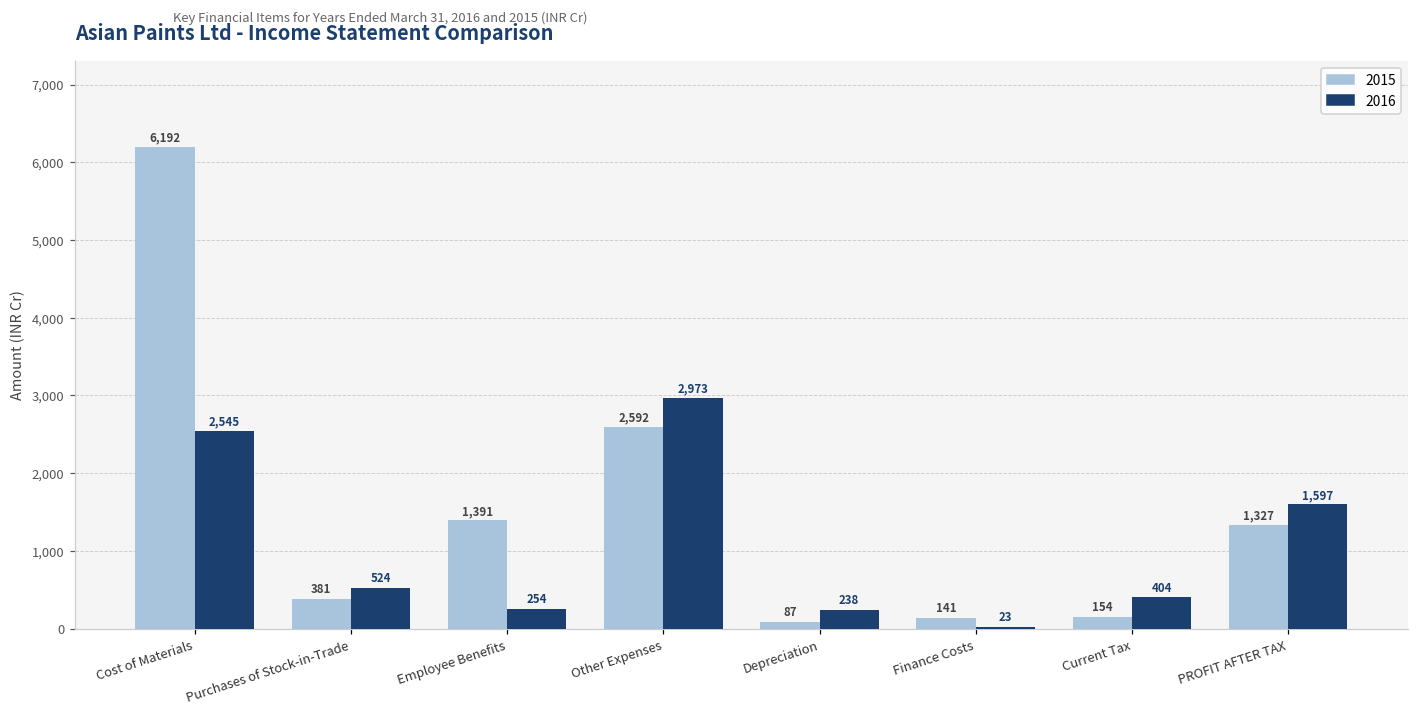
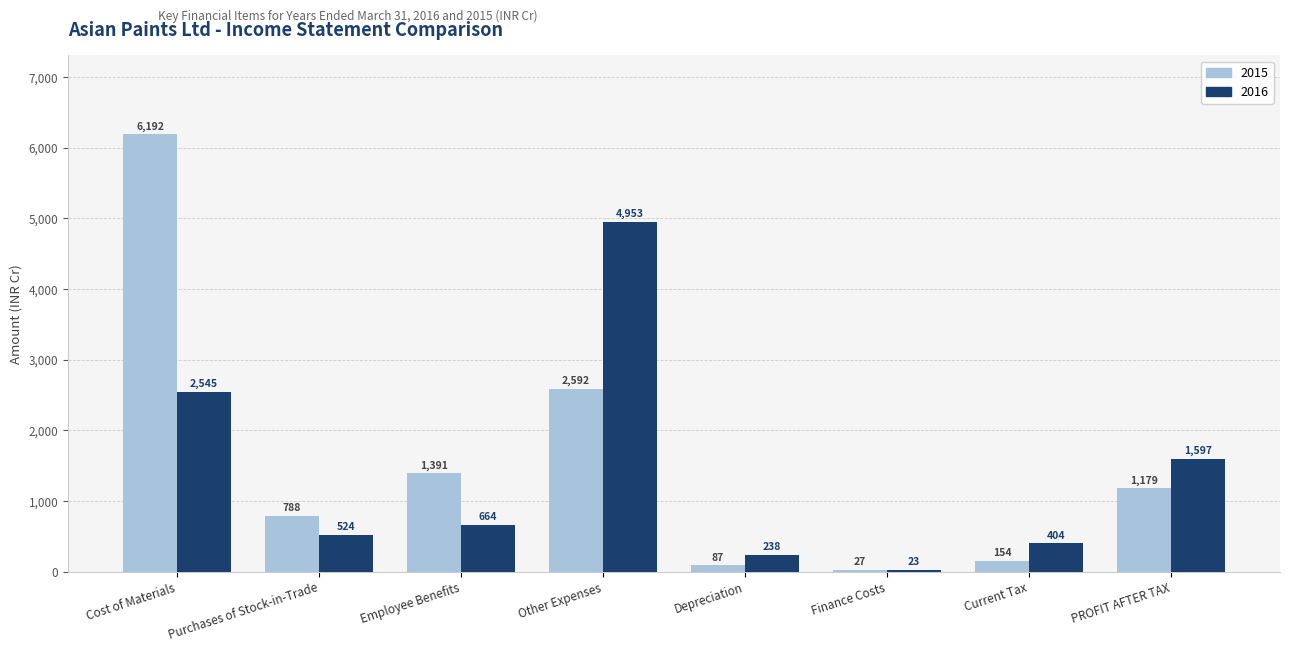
  {
    "2015": {
      "Cost of Materials": "6,192",
-     "Purchases of Stock-in-Trade": "381",
+     "Purchases of Stock-in-Trade": "788",
      "Employee Benefits": "1,391",
      "Other Expenses": "2,592",
      "Depreciation": "87",
-     "Finance Costs": "141",
+     "Finance Costs": "27",
      "Current Tax": "154",
-     "PROFIT AFTER TAX": "1,327"
+     "PROFIT AFTER TAX": "1,179"
    },
    "2016": {
      "Cost of Materials": "2,545",
      "Purchases of Stock-in-Trade": "524",
-     "Employee Benefits": "254",
-     "Other Expenses": "2,973",
+     "Employee Benefits": "664",
+     "Other Expenses": "4,953",
      "Depreciation": "238",
      "Finance Costs": "23",
      "Current Tax": "404",
      "PROFIT AFTER TAX": "1,597"
    }
  }
